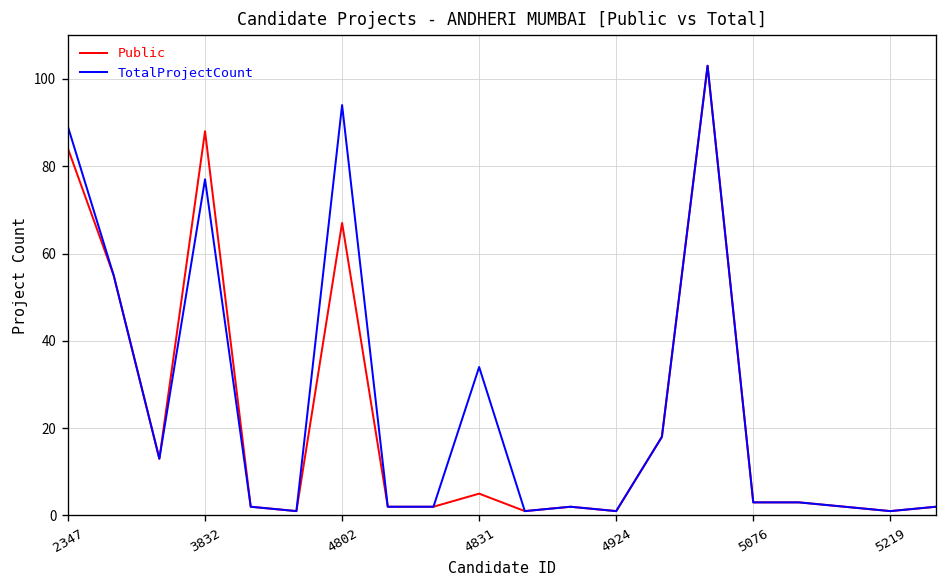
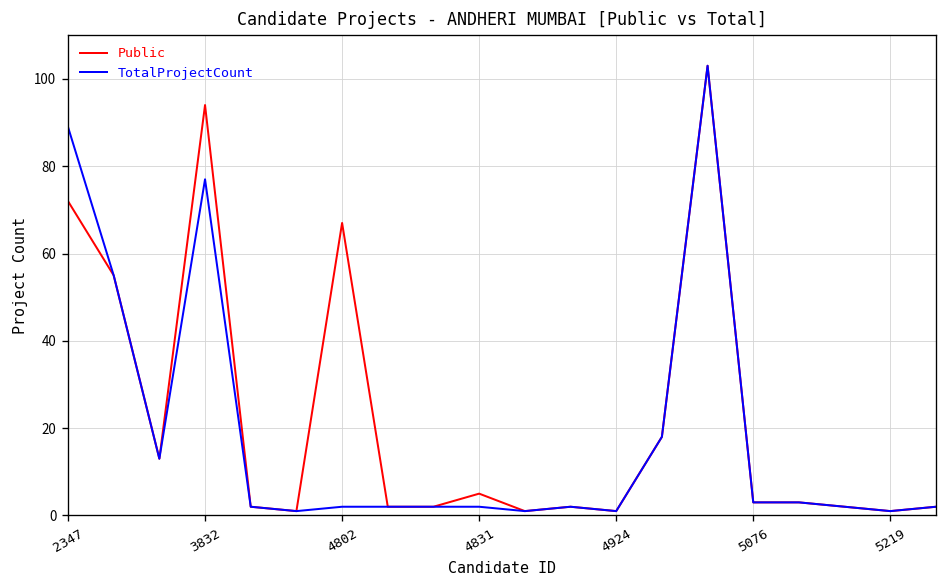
  {
    "Public": {
-     "2347": 84,
-     "3832": 88,
+     "2347": 72,
+     "3832": 94,
      "4802": 67,
      "4831": 5
    },
    "TotalProjectCount": {
      "2347": 89,
      "3832": 77,
-     "4802": 94,
-     "4831": 34
+     "4802": 2,
+     "4831": 2
    }
  }
